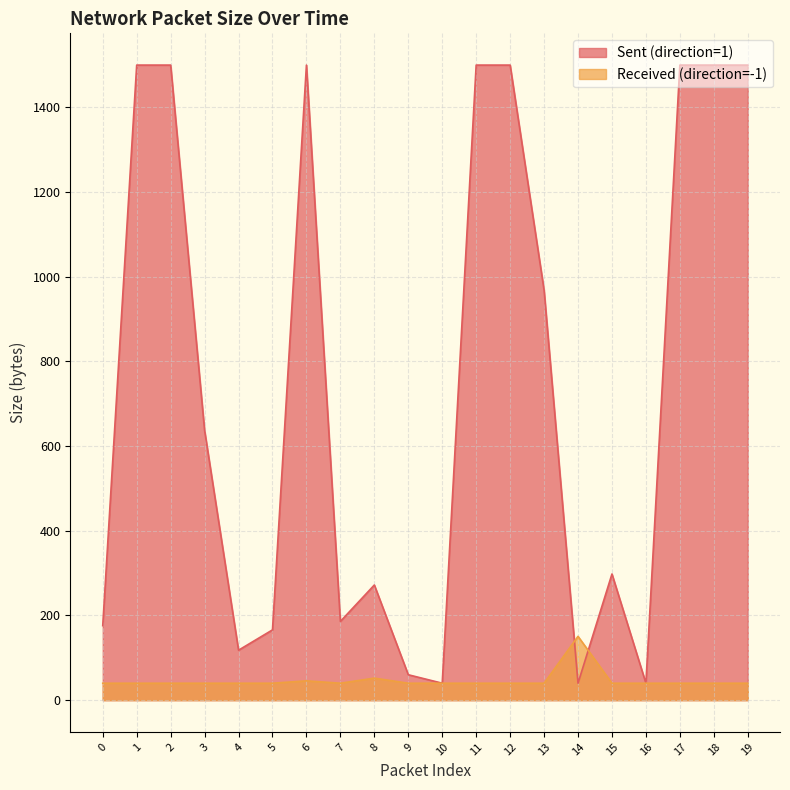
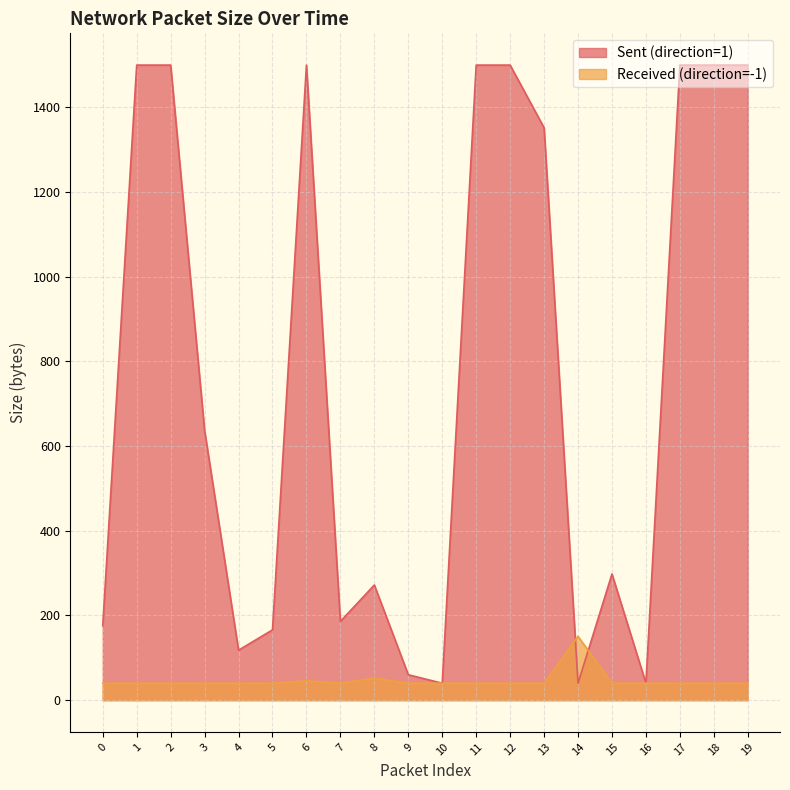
  {
    "Sent (direction=1)": {
      "0": 180,
      "1": 1500,
      "2": 1500,
      "3": 640,
      "4": 120,
      "5": 170,
      "6": 1500,
      "7": 190,
      "8": 270,
      "9": 60,
      "11": 1500,
      "12": 1500,
-     "13": 970,
+     "13": 1350,
      "14": 40,
      "15": 300
    },
    "Received (direction=-1)": {
      "0": 40,
      "1": 40,
      "2": 40,
      "3": 40,
      "4": 40,
      "5": 40,
      "6": 50,
      "7": 40,
      "8": 50,
      "9": 40,
      "11": 40,
      "12": 40,
      "13": 40,
      "14": 150,
      "15": 40,
      "17": 40,
      "18": 40,
      "19": 40
    }
  }
